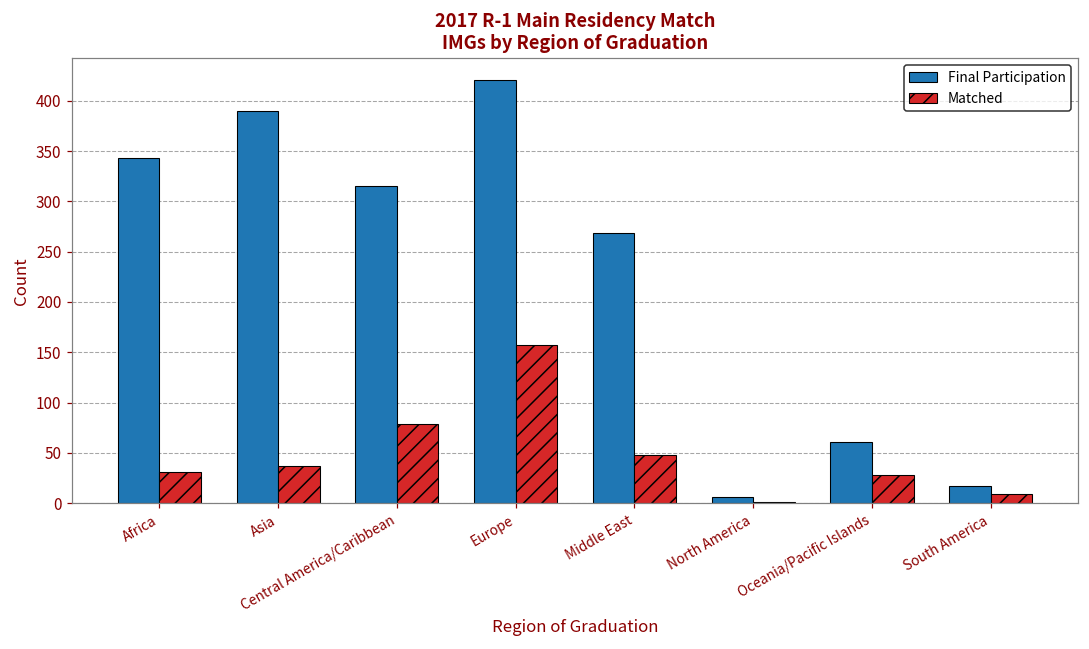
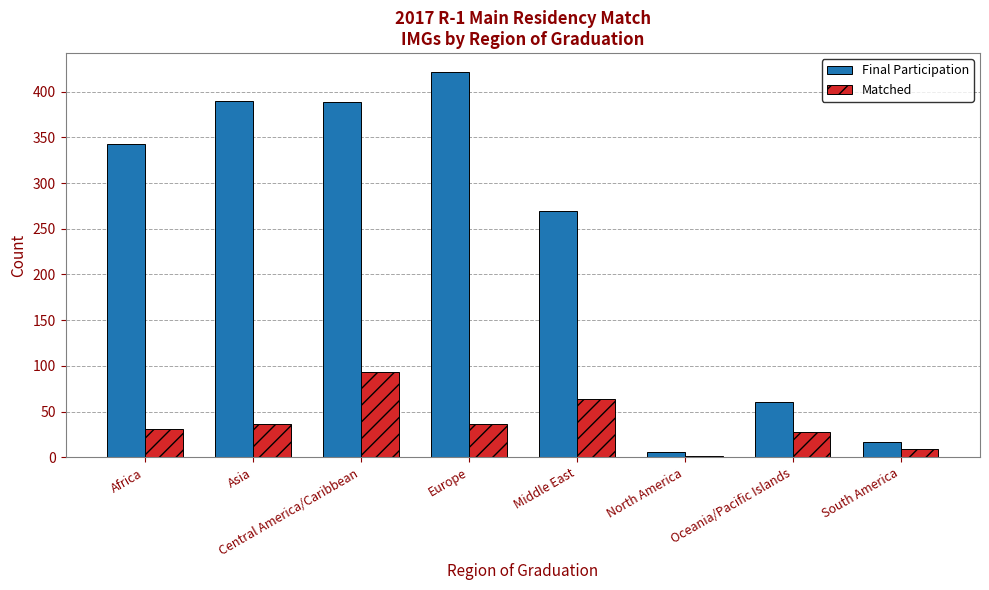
  {
    "Final Participation": {
      "Africa": 340,
      "Asia": 390,
-     "Central America/Caribbean": 320,
+     "Central America/Caribbean": 390,
      "Europe": 420,
      "Middle East": 270,
      "North America": 10,
      "Oceania/Pacific Islands": 60,
      "South America": 20
    },
    "Matched": {
      "Africa": 30,
      "Asia": 40,
-     "Central America/Caribbean": 80,
-     "Europe": 160,
-     "Middle East": 50,
+     "Central America/Caribbean": 90,
+     "Europe": 40,
+     "Middle East": 60,
      "Oceania/Pacific Islands": 30,
      "South America": 10
    }
  }
